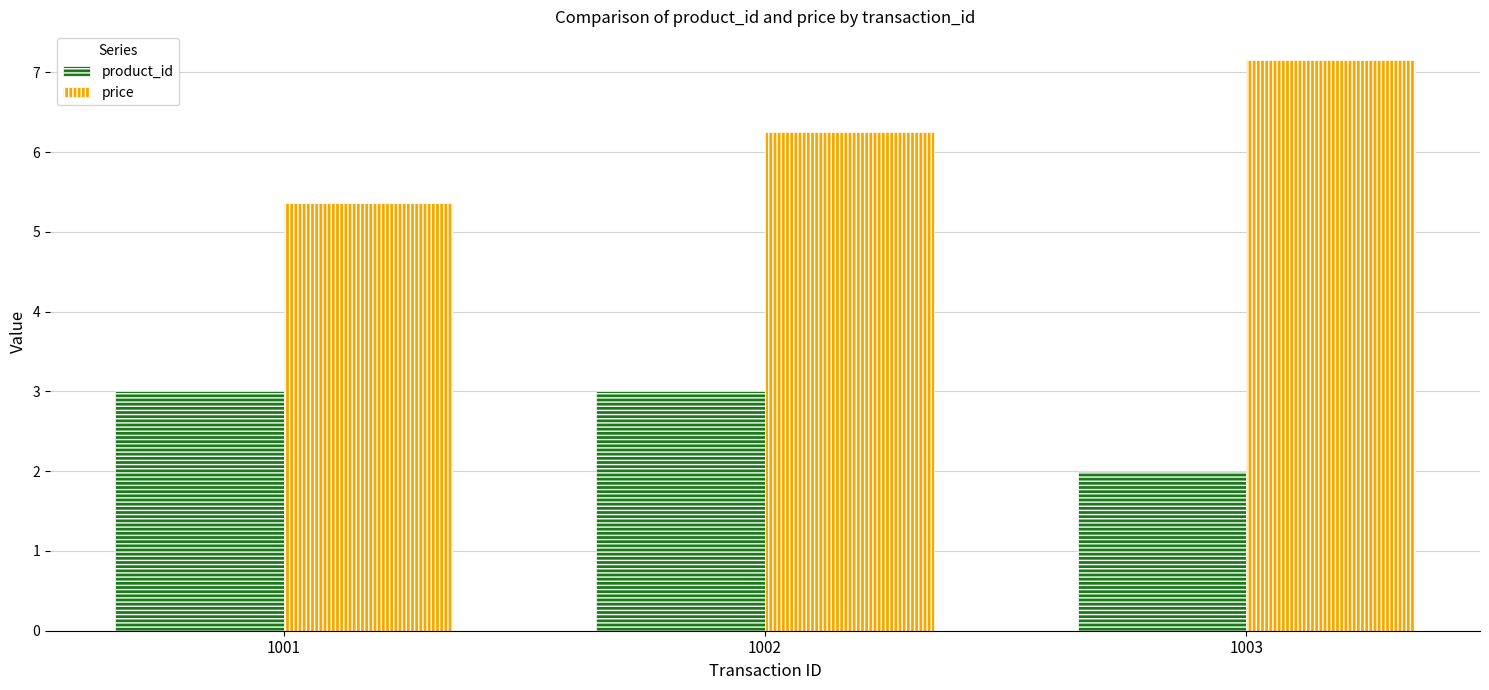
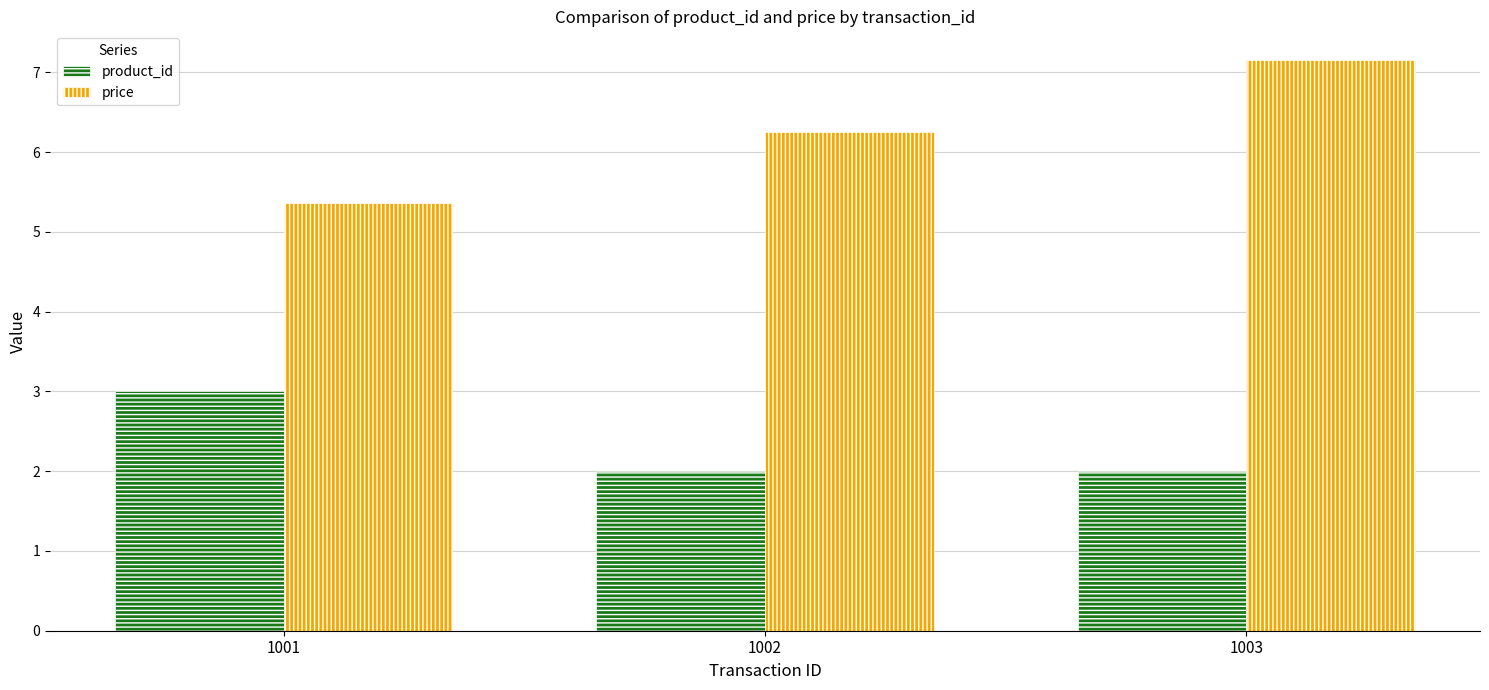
  {
    "product_id": {
      "1001": 3,
-     "1002": 3,
+     "1002": 2,
      "1003": 2
    },
    "price": {
      "1001": 5.4,
      "1002": 6.3,
      "1003": 7.2
    }
  }
